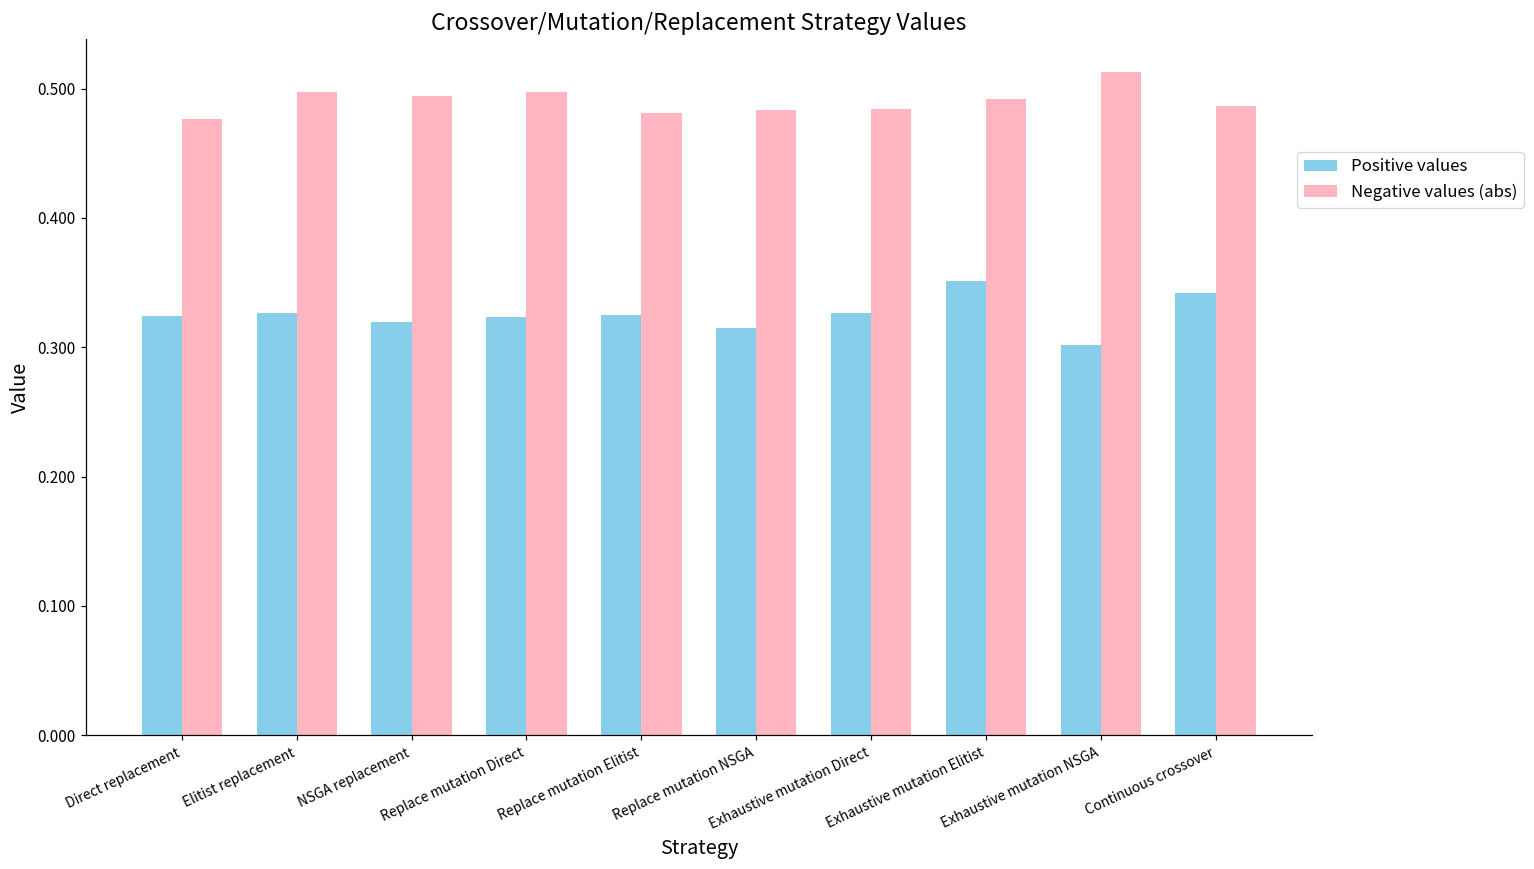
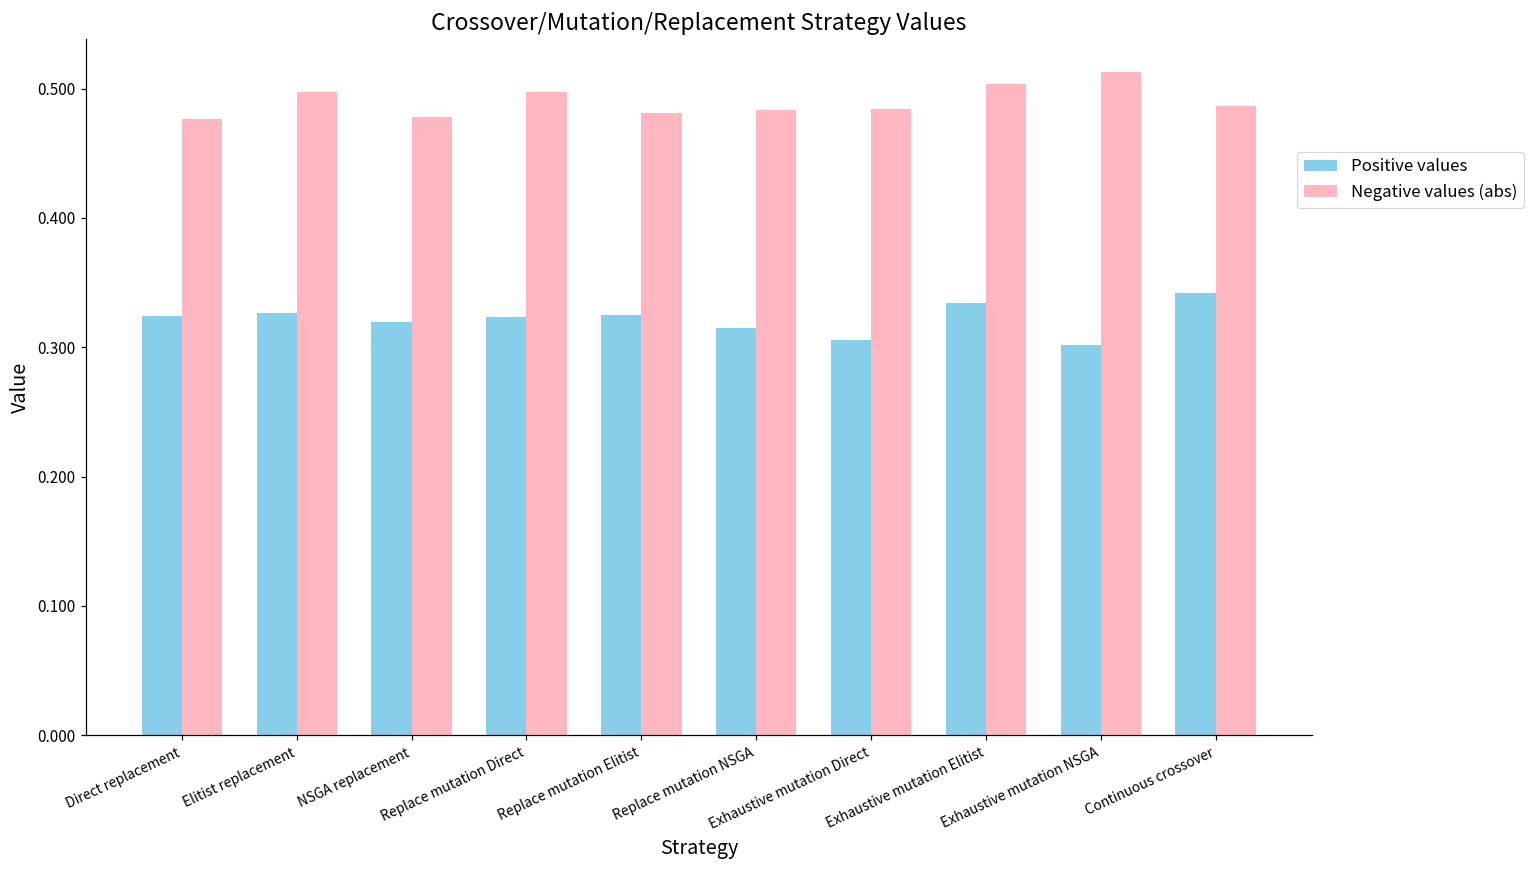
  {
    "Positive values": {
      "Direct replacement": 0.324,
      "Elitist replacement": 0.326,
      "NSGA replacement": 0.320,
      "Replace mutation Direct": 0.324,
      "Replace mutation Elitist": 0.325,
      "Replace mutation NSGA": 0.315,
-     "Exhaustive mutation Direct": 0.327,
-     "Exhaustive mutation Elitist": 0.351,
+     "Exhaustive mutation Direct": 0.306,
+     "Exhaustive mutation Elitist": 0.334,
      "Exhaustive mutation NSGA": 0.302,
      "Continuous crossover": 0.342
    },
    "Negative values (abs)": {
      "Direct replacement": 0.477,
      "Elitist replacement": 0.497,
-     "NSGA replacement": 0.494,
+     "NSGA replacement": 0.478,
      "Replace mutation Direct": 0.498,
      "Replace mutation Elitist": 0.482,
      "Replace mutation NSGA": 0.483,
      "Exhaustive mutation Direct": 0.484,
-     "Exhaustive mutation Elitist": 0.492,
+     "Exhaustive mutation Elitist": 0.504,
      "Exhaustive mutation NSGA": 0.513,
      "Continuous crossover": 0.486
    }
  }
